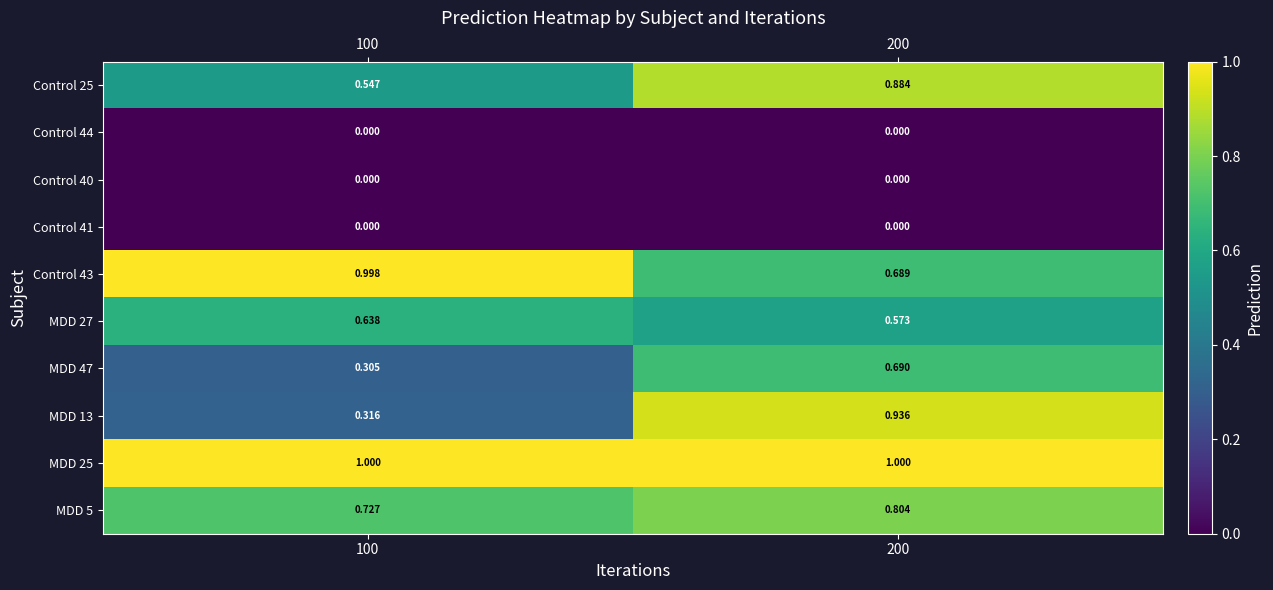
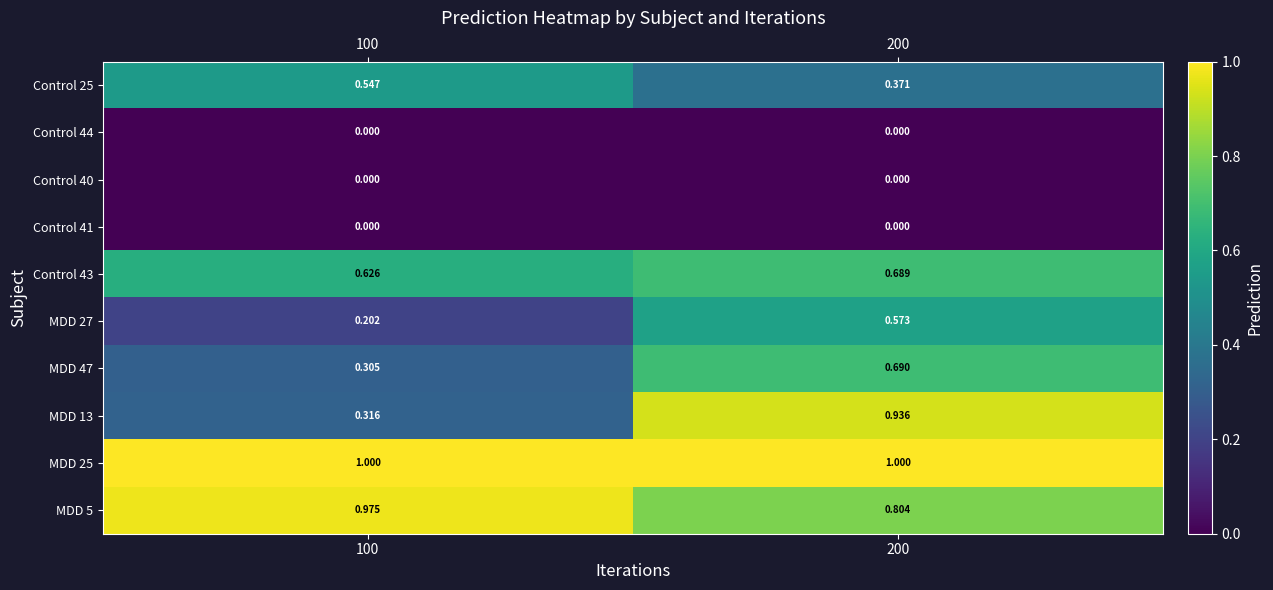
  {
    "Control 25": {
      "100": 0.547,
-     "200": 0.884
+     "200": 0.371
    },
    "Control 44": {
      "100": 0.000,
      "200": 0.000
    },
    "Control 40": {
      "100": 0.000,
      "200": 0.000
    },
    "Control 41": {
      "100": 0.000,
      "200": 0.000
    },
    "Control 43": {
-     "100": 0.998,
+     "100": 0.626,
      "200": 0.689
    },
    "MDD 27": {
-     "100": 0.638,
+     "100": 0.202,
      "200": 0.573
    },
    "MDD 47": {
      "100": 0.305,
      "200": 0.690
    },
    "MDD 13": {
      "100": 0.316,
      "200": 0.936
    },
    "MDD 25": {
      "100": 1.000,
      "200": 1.000
    },
    "MDD 5": {
-     "100": 0.727,
+     "100": 0.975,
      "200": 0.804
    }
  }
